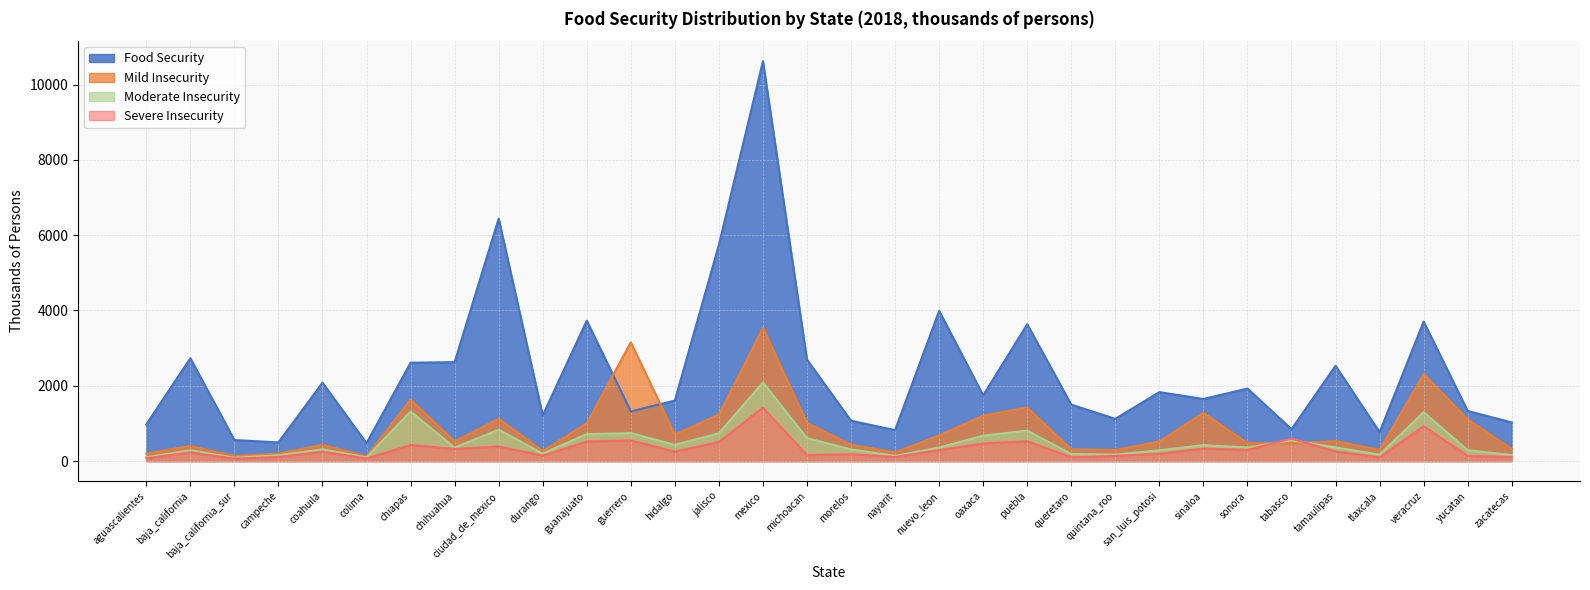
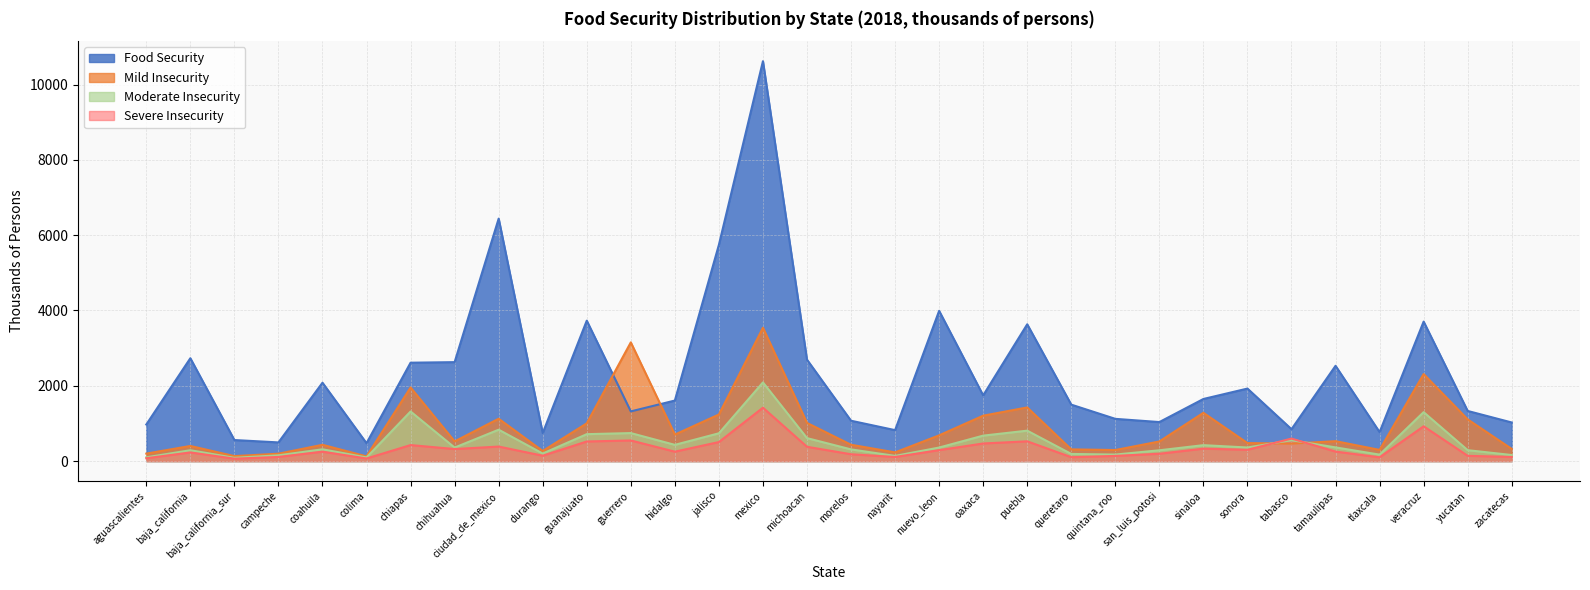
  {
    "Food Security": {
      "aguascalientes": 1000,
      "baja_california": 2700,
      "baja_california_sur": 600,
      "campeche": 500,
      "coahuila": 2100,
      "colima": 500,
      "chiapas": 2600,
      "chihuahua": 2600,
      "ciudad_de_mexico": 6400,
-     "durango": 1200,
+     "durango": 700,
      "guanajuato": 3700,
      "guerrero": 1300,
      "hidalgo": 1600,
      "jalisco": 5700,
      "mexico": 10600,
      "michoacan": 2700,
      "morelos": 1100,
      "nayarit": 800,
      "nuevo_leon": 4000,
      "oaxaca": 1700,
      "puebla": 3600,
      "queretaro": 1500,
      "quintana_roo": 1100,
-     "san_luis_potosi": 1800,
+     "san_luis_potosi": 1000,
      "sinaloa": 1600,
      "sonora": 1900,
      "tabasco": 800,
      "tamaulipas": 2500,
      "tlaxcala": 800,
      "veracruz": 3700,
      "yucatan": 1300,
      "zacatecas": 1000
    },
    "Mild Insecurity": {
      "aguascalientes": 200,
      "baja_california": 400,
      "coahuila": 400,
-     "chiapas": 1600,
+     "chiapas": 2000,
      "chihuahua": 500,
      "ciudad_de_mexico": 1100,
      "guanajuato": 1000,
      "guerrero": 3200,
      "hidalgo": 700,
      "jalisco": 1200,
      "mexico": 3500,
      "michoacan": 1000,
      "morelos": 400,
      "nayarit": 200,
      "nuevo_leon": 700,
      "oaxaca": 1200,
      "puebla": 1400,
      "queretaro": 300,
      "quintana_roo": 300,
      "san_luis_potosi": 500,
      "sinaloa": 1300,
      "sonora": 500,
      "tabasco": 500,
      "tamaulipas": 500,
      "tlaxcala": 300,
      "veracruz": 2300,
      "yucatan": 1100,
      "zacatecas": 300
    },
    "Moderate Insecurity": {
      "chiapas": 1300,
      "ciudad_de_mexico": 800,
      "guanajuato": 700,
      "guerrero": 700,
      "hidalgo": 400,
      "jalisco": 700,
      "mexico": 2100,
      "michoacan": 600,
      "morelos": 300,
      "nuevo_leon": 400,
      "oaxaca": 700,
      "puebla": 800,
      "queretaro": 200,
      "san_luis_potosi": 300,
      "sinaloa": 400,
      "tamaulipas": 400,
      "tlaxcala": 200,
      "veracruz": 1300,
      "yucatan": 300
    },
    "Severe Insecurity": {
      "chiapas": 400,
      "ciudad_de_mexico": 400,
      "guanajuato": 500,
      "guerrero": 500,
      "hidalgo": 200,
      "jalisco": 500,
      "mexico": 1400,
-     "michoacan": 200,
+     "michoacan": 400,
      "morelos": 200,
      "nuevo_leon": 300,
      "oaxaca": 500,
      "puebla": 500,
      "queretaro": 100,
      "san_luis_potosi": 200,
      "sinaloa": 300,
      "tamaulipas": 300,
      "tlaxcala": 100,
      "veracruz": 900,
      "yucatan": 100
    }
  }
